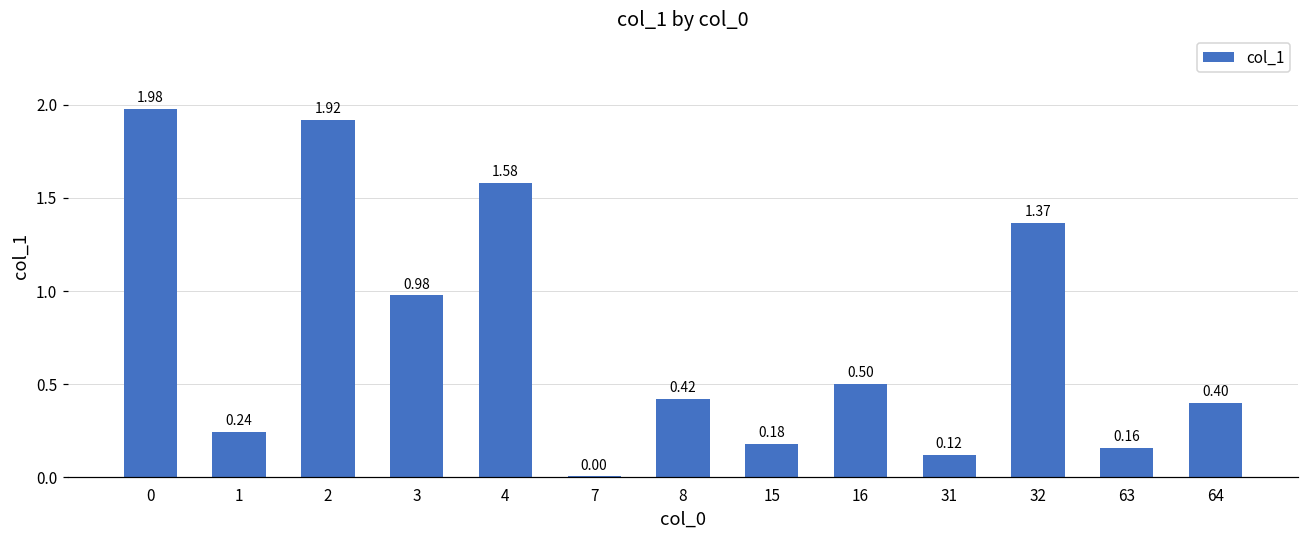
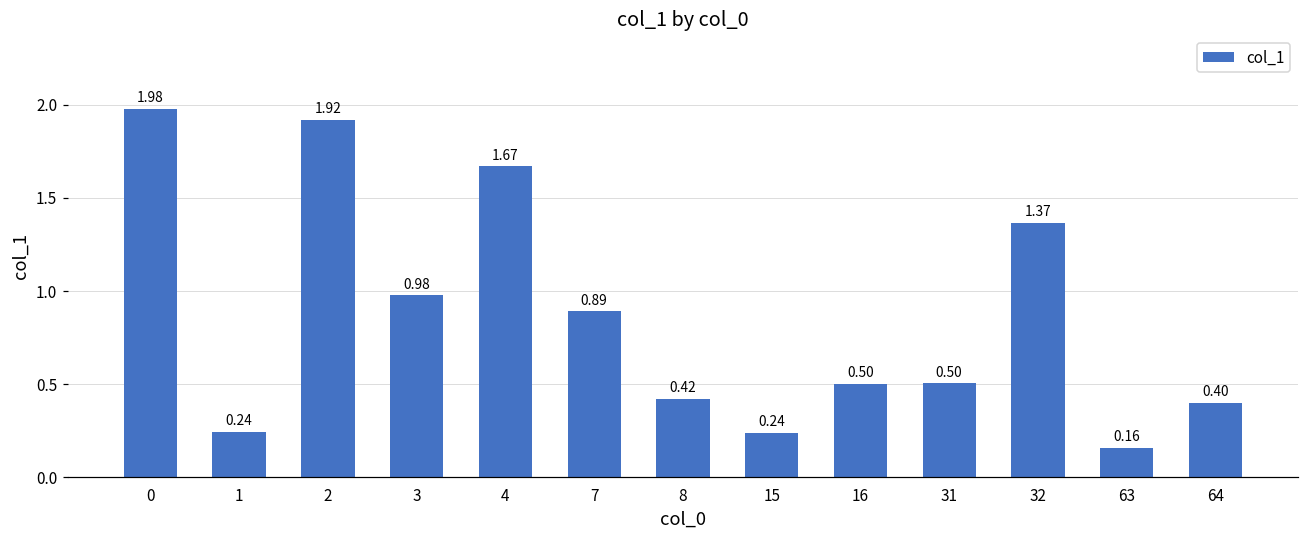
  {
    "0": 1.98,
    "1": 0.24,
    "2": 1.92,
    "3": 0.98,
-   "4": 1.58,
-   "7": 0.00,
+   "4": 1.67,
+   "7": 0.89,
    "8": 0.42,
-   "15": 0.18,
+   "15": 0.24,
    "16": 0.50,
-   "31": 0.12,
+   "31": 0.50,
    "32": 1.37,
    "63": 0.16,
    "64": 0.40
  }
